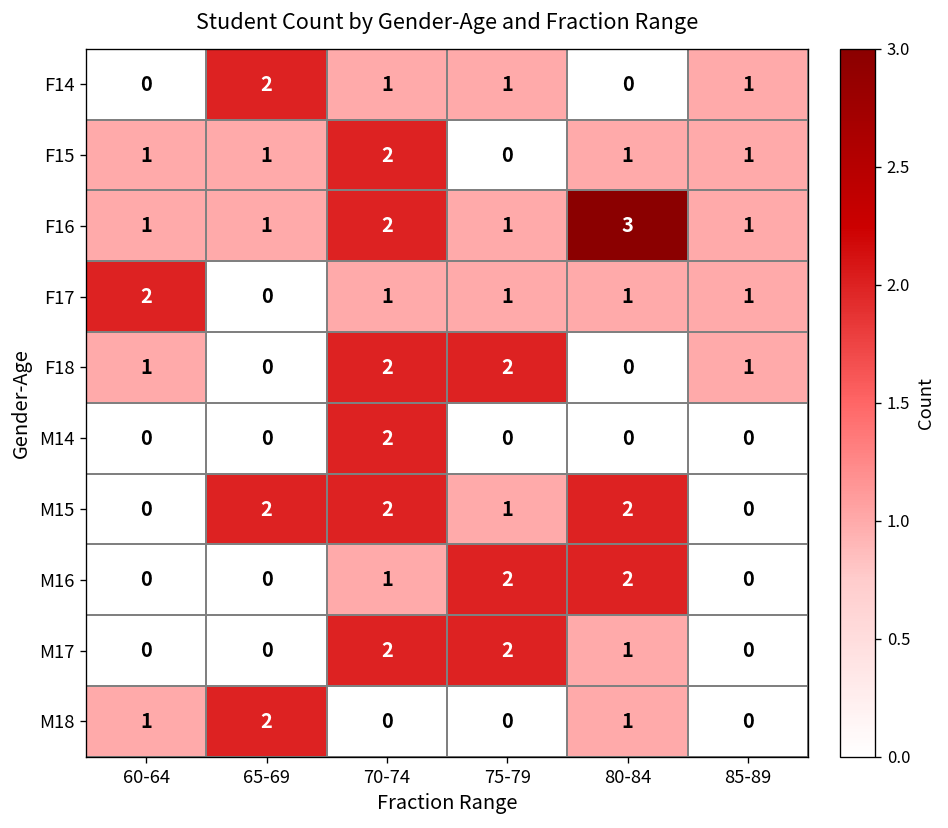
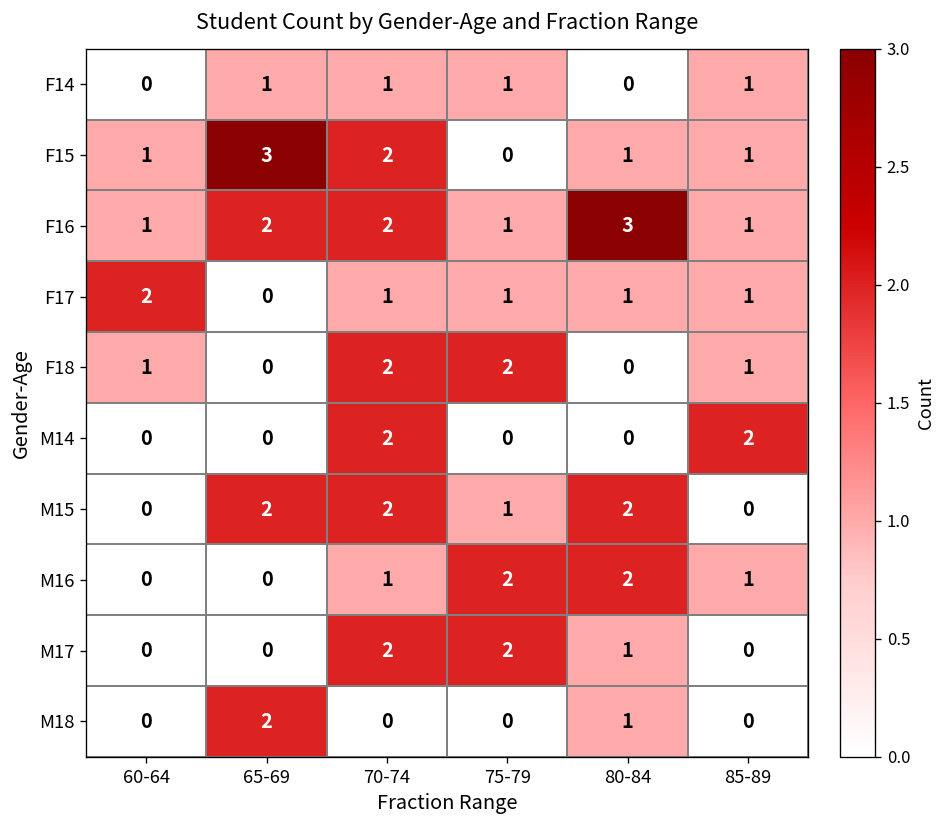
  {
    "F14": {
      "60-64": 0,
-     "65-69": 2,
+     "65-69": 1,
      "70-74": 1,
      "75-79": 1,
      "80-84": 0,
      "85-89": 1
    },
    "F15": {
      "60-64": 1,
-     "65-69": 1,
+     "65-69": 3,
      "70-74": 2,
      "75-79": 0,
      "80-84": 1,
      "85-89": 1
    },
    "F16": {
      "60-64": 1,
-     "65-69": 1,
+     "65-69": 2,
      "70-74": 2,
      "75-79": 1,
      "80-84": 3,
      "85-89": 1
    },
    "F17": {
      "60-64": 2,
      "65-69": 0,
      "70-74": 1,
      "75-79": 1,
      "80-84": 1,
      "85-89": 1
    },
    "F18": {
      "60-64": 1,
      "65-69": 0,
      "70-74": 2,
      "75-79": 2,
      "80-84": 0,
      "85-89": 1
    },
    "M14": {
      "60-64": 0,
      "65-69": 0,
      "70-74": 2,
      "75-79": 0,
      "80-84": 0,
-     "85-89": 0
+     "85-89": 2
    },
    "M15": {
      "60-64": 0,
      "65-69": 2,
      "70-74": 2,
      "75-79": 1,
      "80-84": 2,
      "85-89": 0
    },
    "M16": {
      "60-64": 0,
      "65-69": 0,
      "70-74": 1,
      "75-79": 2,
      "80-84": 2,
-     "85-89": 0
+     "85-89": 1
    },
    "M17": {
      "60-64": 0,
      "65-69": 0,
      "70-74": 2,
      "75-79": 2,
      "80-84": 1,
      "85-89": 0
    },
    "M18": {
-     "60-64": 1,
+     "60-64": 0,
      "65-69": 2,
      "70-74": 0,
      "75-79": 0,
      "80-84": 1,
      "85-89": 0
    }
  }
